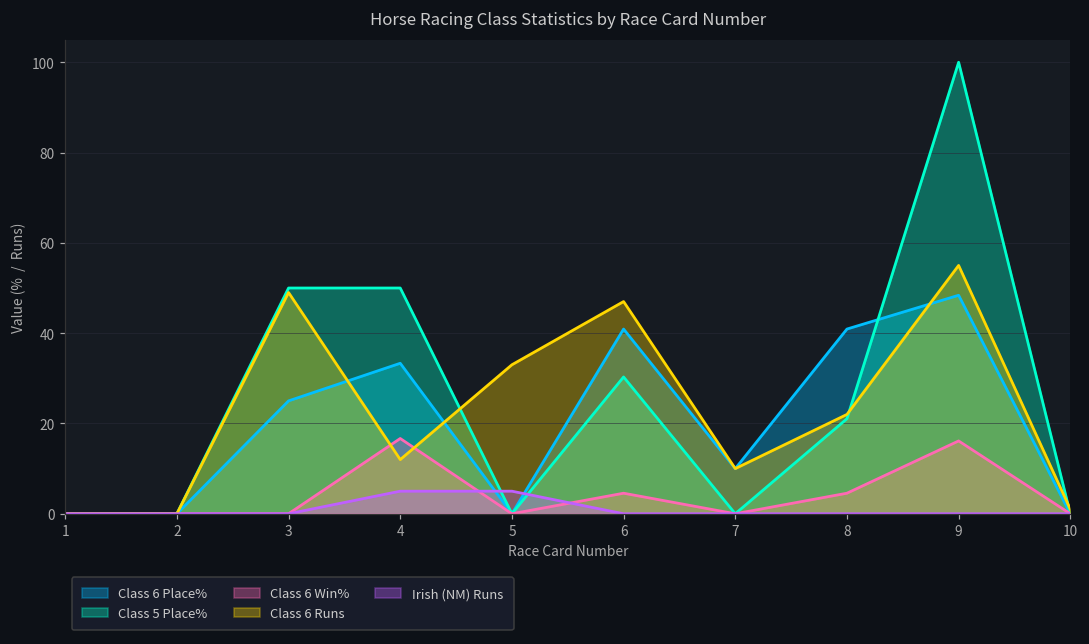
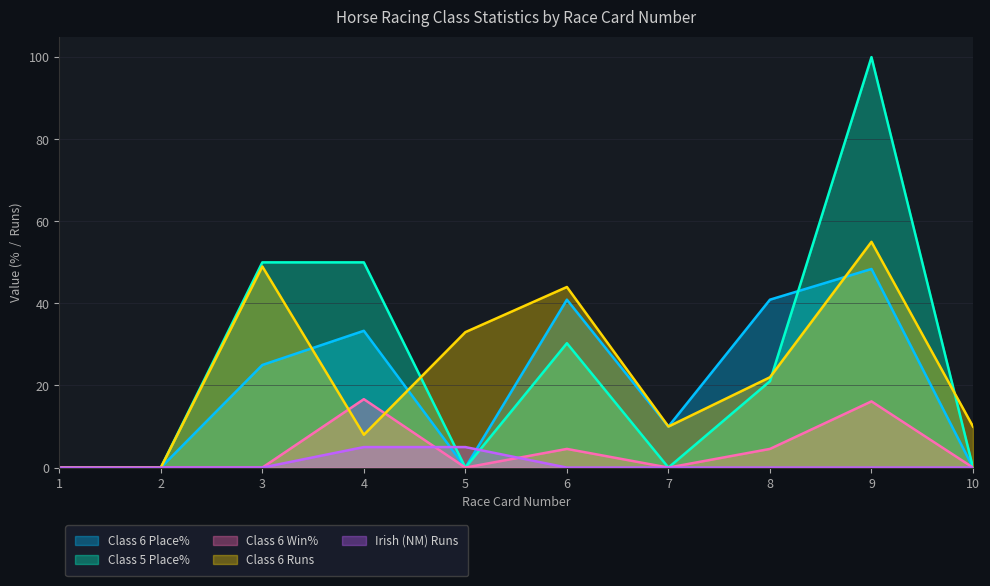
  {
    "Class 6 Runs": {
      "3": 49,
-     "4": 12,
+     "4": 8,
      "5": 33,
-     "6": 47,
+     "6": 44,
      "8": 22,
      "9": 55,
-     "10": 1
+     "10": 10
    }
  }
